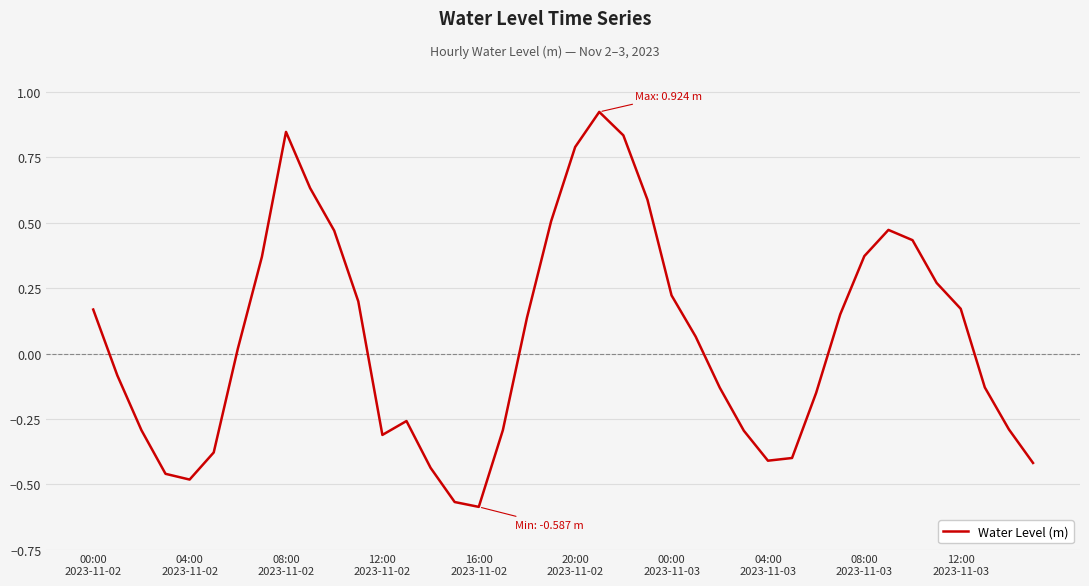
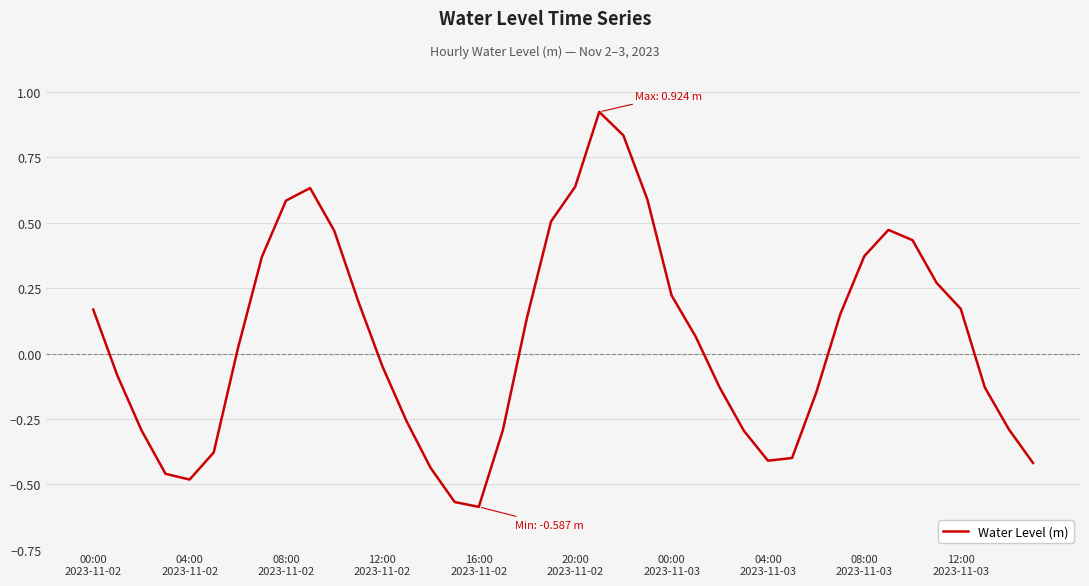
  {
    "00:00 2023-11-02": 0.17,
    "04:00 2023-11-02": -0.48,
-   "08:00 2023-11-02": 0.85,
-   "12:00 2023-11-02": -0.31,
-   "20:00 2023-11-02": 0.79,
+   "08:00 2023-11-02": 0.58,
+   "12:00 2023-11-02": -0.05,
+   "20:00 2023-11-02": 0.64,
    "00:00 2023-11-03": 0.22,
    "04:00 2023-11-03": -0.41,
    "08:00 2023-11-03": 0.37,
    "12:00 2023-11-03": 0.17
  }
